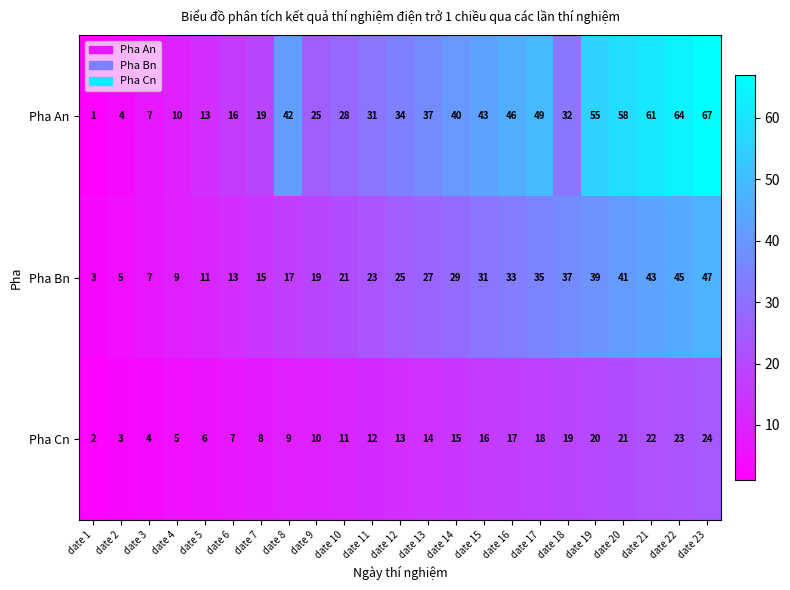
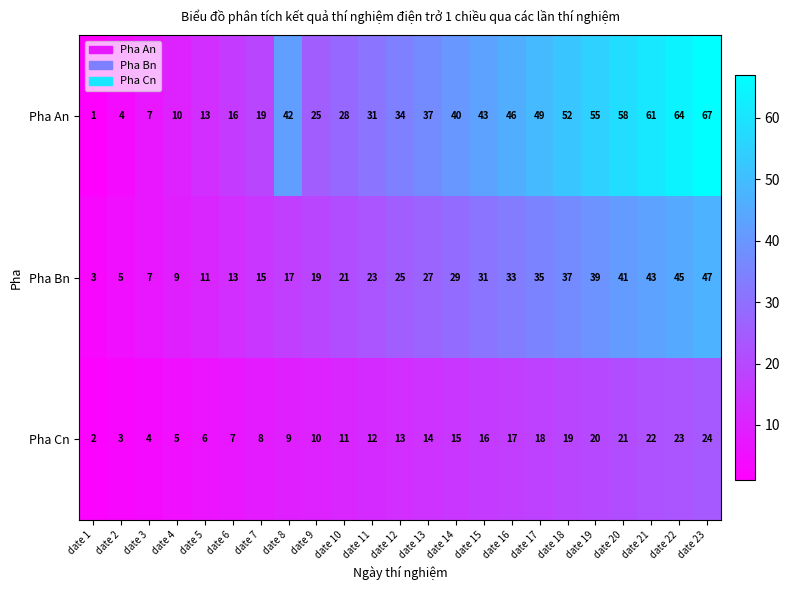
  {
    "Pha An": {
      "date 1": 1,
      "date 2": 4,
      "date 3": 7,
      "date 4": 10,
      "date 5": 13,
      "date 6": 16,
      "date 7": 19,
      "date 8": 42,
      "date 9": 25,
      "date 10": 28,
      "date 11": 31,
      "date 12": 34,
      "date 13": 37,
      "date 14": 40,
      "date 15": 43,
      "date 16": 46,
      "date 17": 49,
-     "date 18": 32,
+     "date 18": 52,
      "date 19": 55,
      "date 20": 58,
      "date 21": 61,
      "date 22": 64,
      "date 23": 67
    },
    "Pha Bn": {
      "date 1": 3,
      "date 2": 5,
      "date 3": 7,
      "date 4": 9,
      "date 5": 11,
      "date 6": 13,
      "date 7": 15,
      "date 8": 17,
      "date 9": 19,
      "date 10": 21,
      "date 11": 23,
      "date 12": 25,
      "date 13": 27,
      "date 14": 29,
      "date 15": 31,
      "date 16": 33,
      "date 17": 35,
      "date 18": 37,
      "date 19": 39,
      "date 20": 41,
      "date 21": 43,
      "date 22": 45,
      "date 23": 47
    },
    "Pha Cn": {
      "date 1": 2,
      "date 2": 3,
      "date 3": 4,
      "date 4": 5,
      "date 5": 6,
      "date 6": 7,
      "date 7": 8,
      "date 8": 9,
      "date 9": 10,
      "date 10": 11,
      "date 11": 12,
      "date 12": 13,
      "date 13": 14,
      "date 14": 15,
      "date 15": 16,
      "date 16": 17,
      "date 17": 18,
      "date 18": 19,
      "date 19": 20,
      "date 20": 21,
      "date 21": 22,
      "date 22": 23,
      "date 23": 24
    }
  }
